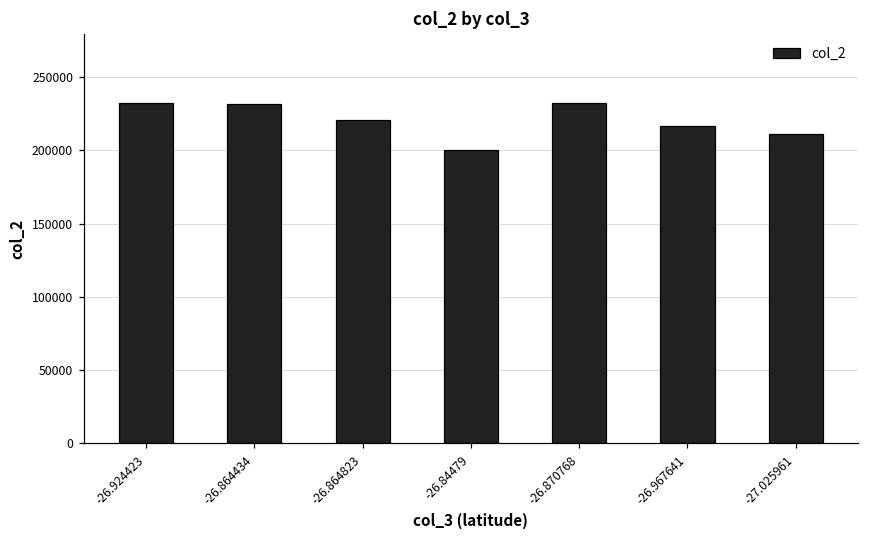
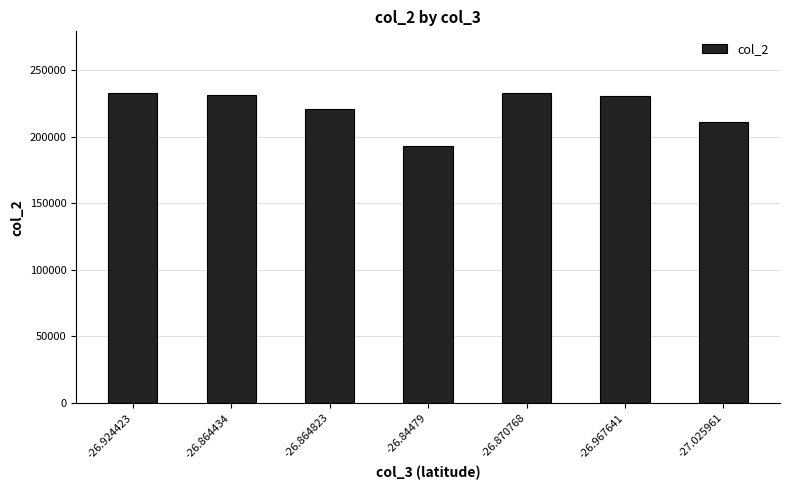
  {
    "-26.924423": 233000,
    "-26.864434": 232000,
    "-26.864823": 221000,
-   "-26.84479": 200000,
+   "-26.84479": 193000,
    "-26.870768": 233000,
-   "-26.967641": 217000,
+   "-26.967641": 230000,
    "-27.025961": 211000
  }
